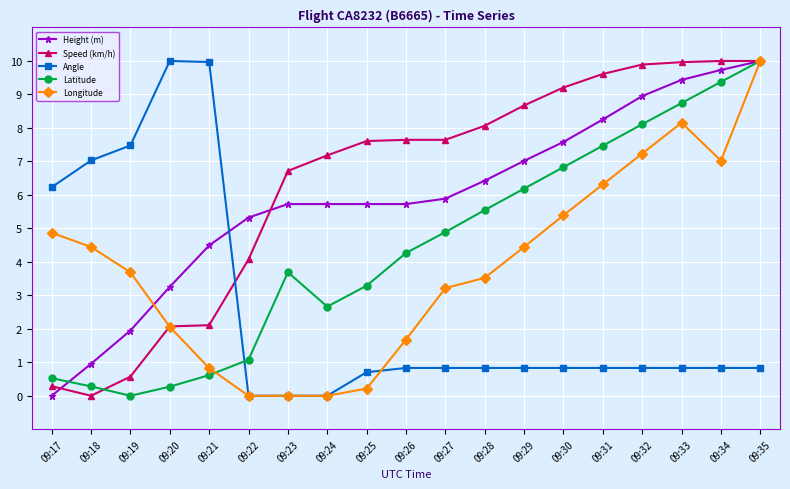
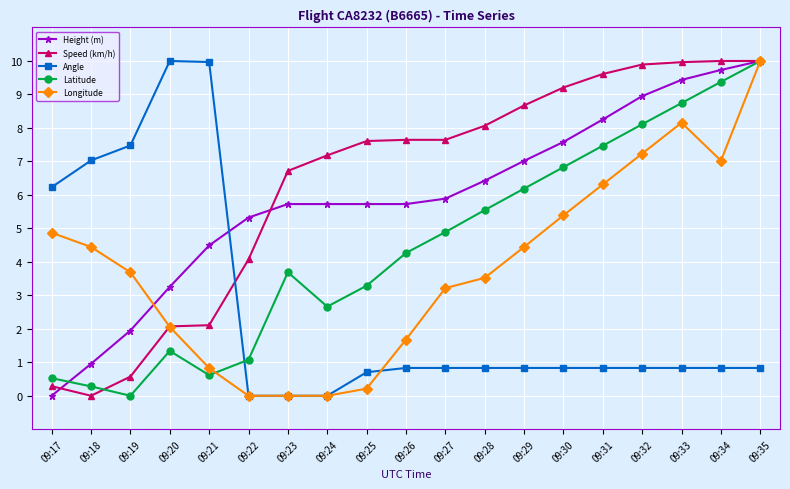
  {
    "Height (m)": {
      "09:17": 0.0,
      "09:18": 1.0,
      "09:19": 1.9,
      "09:20": 3.3,
      "09:21": 4.5,
      "09:22": 5.3,
      "09:23": 5.7,
      "09:24": 5.7,
      "09:25": 5.7,
      "09:26": 5.7,
      "09:27": 5.9,
      "09:28": 6.4,
      "09:29": 7.0,
      "09:30": 7.6,
      "09:31": 8.3,
      "09:32": 9.0,
      "09:33": 9.4,
      "09:34": 9.7
    },
    "Speed (km/h)": {
      "09:17": 0.3,
      "09:18": 0.0,
      "09:19": 0.6,
      "09:21": 2.1,
      "09:22": 4.1,
      "09:23": 6.7,
      "09:24": 7.2,
      "09:25": 7.6,
      "09:26": 7.6,
      "09:27": 7.6,
      "09:28": 8.1,
      "09:29": 8.7,
      "09:30": 9.2,
      "09:31": 9.6,
      "09:32": 9.9,
      "09:33": 10.0,
      "09:34": 10.0
    },
    "Angle": {
      "09:17": 6.2,
      "09:18": 7.0,
      "09:19": 7.5,
      "09:20": 10.0,
      "09:21": 10.0,
      "09:25": 0.7,
      "09:26": 0.8,
      "09:27": 0.8,
      "09:28": 0.8,
      "09:29": 0.8,
      "09:30": 0.8,
      "09:31": 0.8,
      "09:32": 0.8,
      "09:33": 0.8,
      "09:34": 0.8,
      "09:35": 0.8
    },
    "Latitude": {
      "09:17": 0.5,
      "09:18": 0.3,
      "09:19": 0.0,
-     "09:20": 0.3,
+     "09:20": 1.3,
      "09:21": 0.6,
      "09:22": 1.1,
      "09:23": 3.7,
      "09:24": 2.7,
      "09:25": 3.3,
      "09:26": 4.3,
      "09:27": 4.9,
      "09:28": 5.5,
      "09:29": 6.2,
      "09:30": 6.8,
      "09:31": 7.5,
      "09:32": 8.1,
      "09:33": 8.7,
      "09:34": 9.4
    },
    "Longitude": {
      "09:17": 4.9,
      "09:18": 4.4,
      "09:19": 3.7,
      "09:21": 0.8,
      "09:25": 0.2,
      "09:26": 1.7,
      "09:27": 3.2,
      "09:28": 3.5,
      "09:29": 4.4,
      "09:30": 5.4,
      "09:31": 6.3,
      "09:32": 7.2,
      "09:33": 8.2,
      "09:34": 7.0
    }
  }
